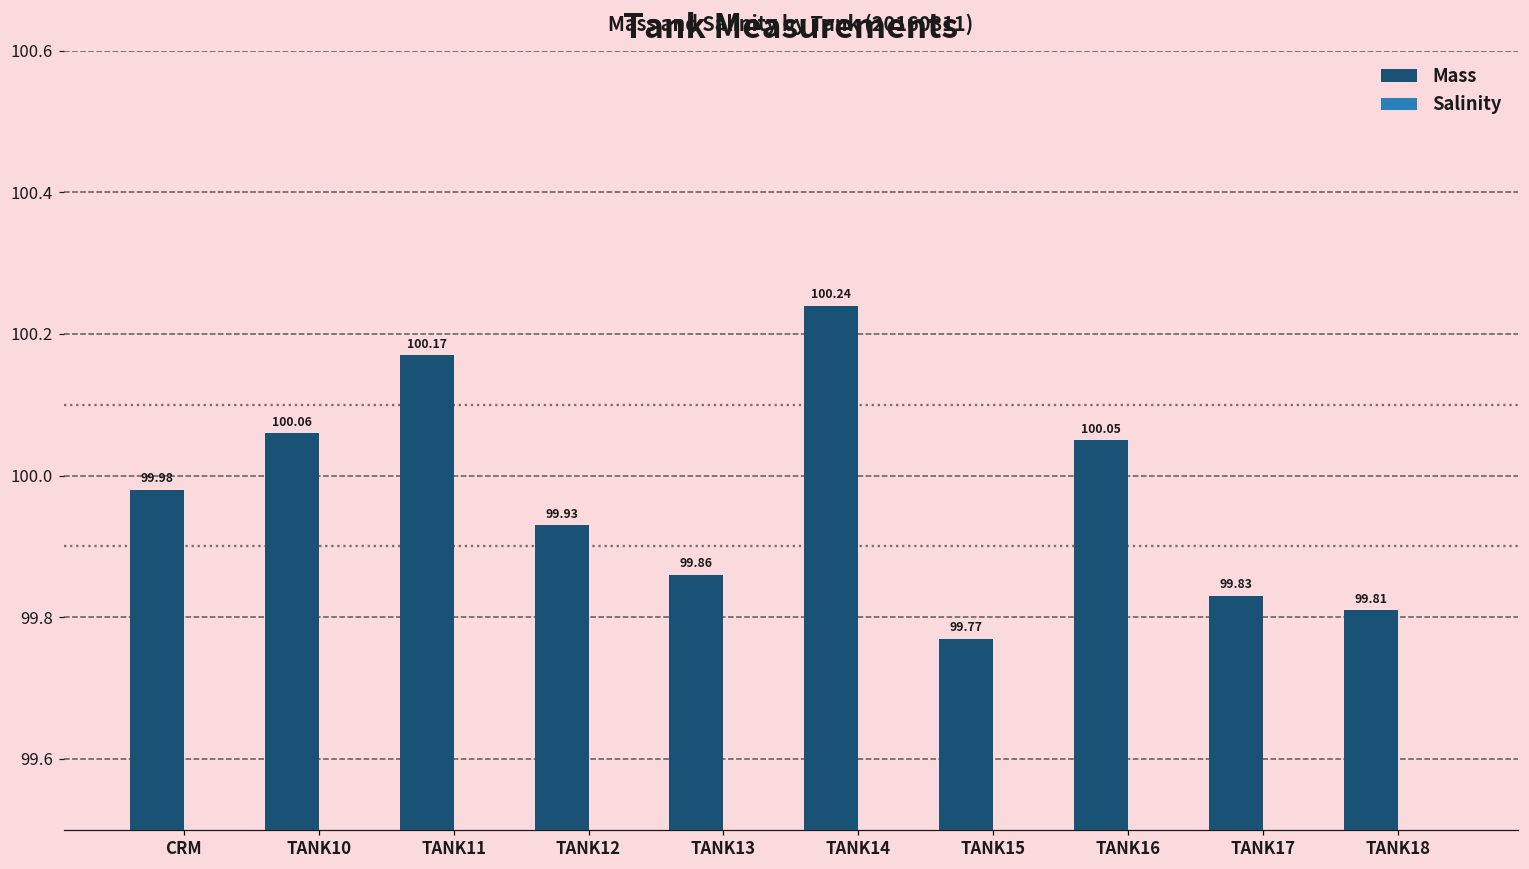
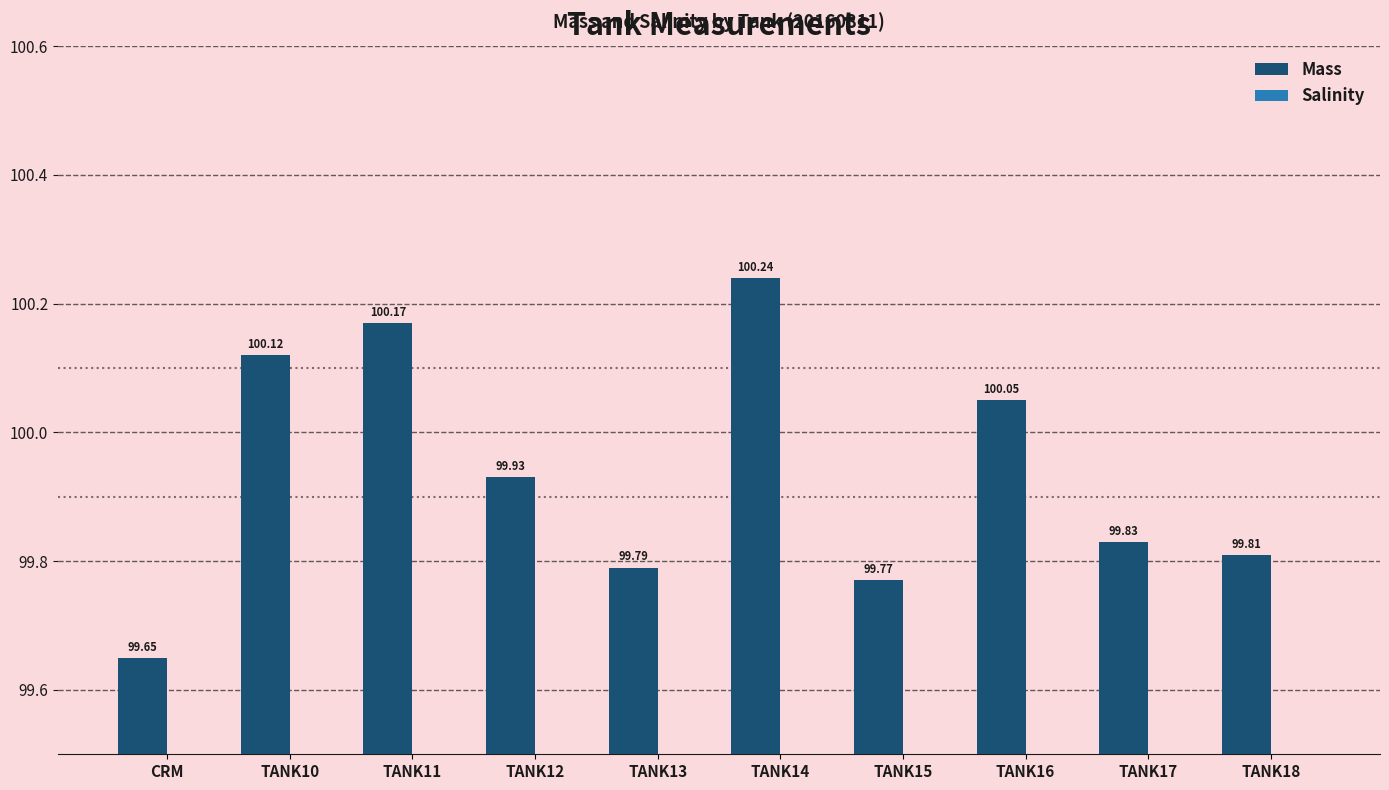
  {
    "Mass": {
-     "CRM": 99.98,
-     "TANK10": 100.06,
+     "CRM": 99.65,
+     "TANK10": 100.12,
      "TANK11": 100.17,
      "TANK12": 99.93,
-     "TANK13": 99.86,
+     "TANK13": 99.79,
      "TANK14": 100.24,
      "TANK15": 99.77,
      "TANK16": 100.05,
      "TANK17": 99.83,
      "TANK18": 99.81
    }
  }
